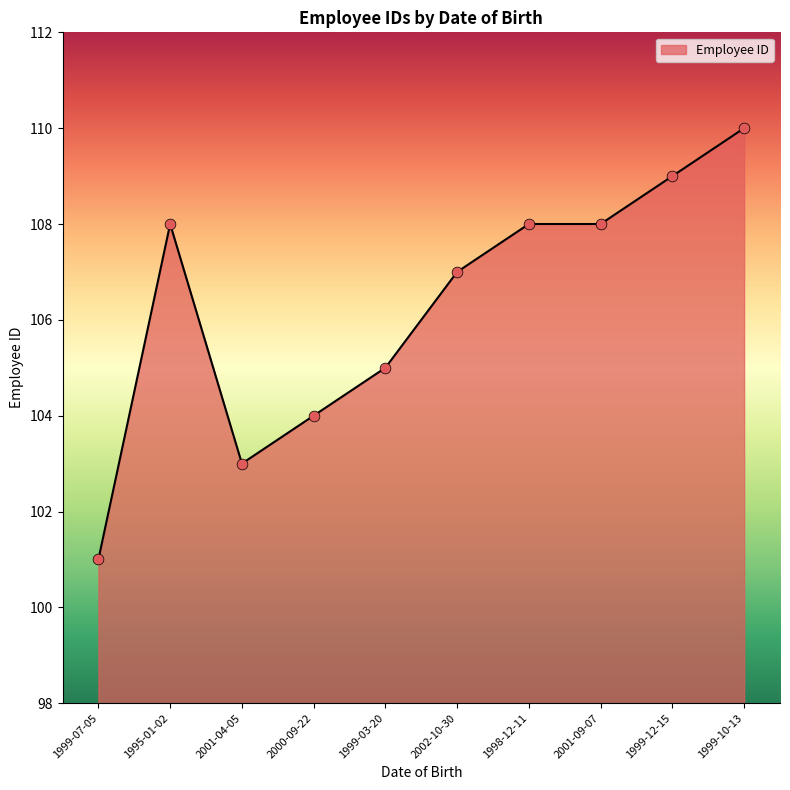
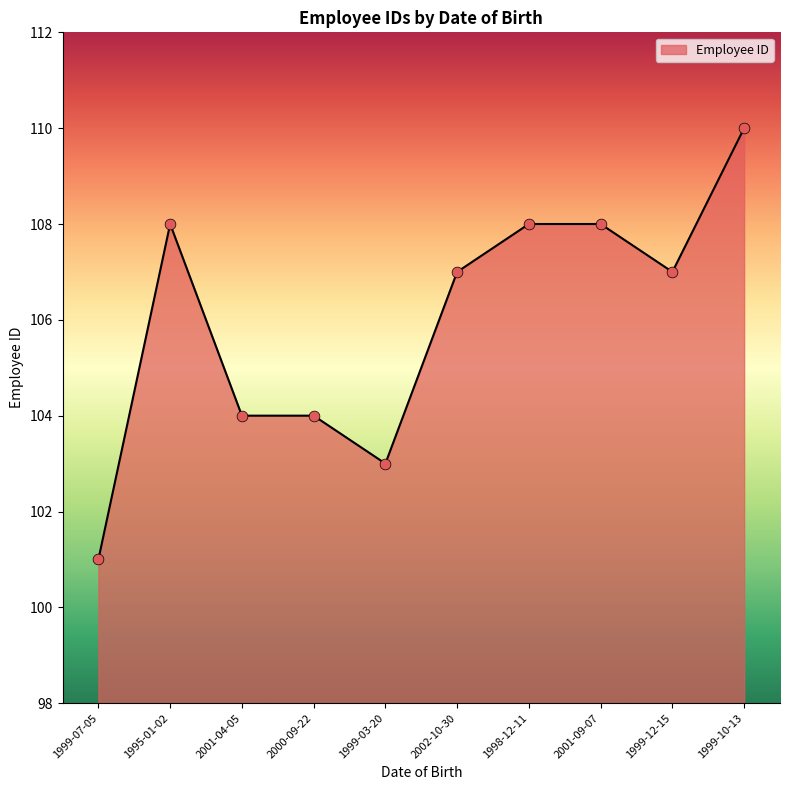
  {
    "1999-07-05": 101,
    "1995-01-02": 108,
-   "2001-04-05": 103,
+   "2001-04-05": 104,
    "2000-09-22": 104,
-   "1999-03-20": 105,
+   "1999-03-20": 103,
    "2002-10-30": 107,
    "1998-12-11": 108,
    "2001-09-07": 108,
-   "1999-12-15": 109,
+   "1999-12-15": 107,
    "1999-10-13": 110
  }
